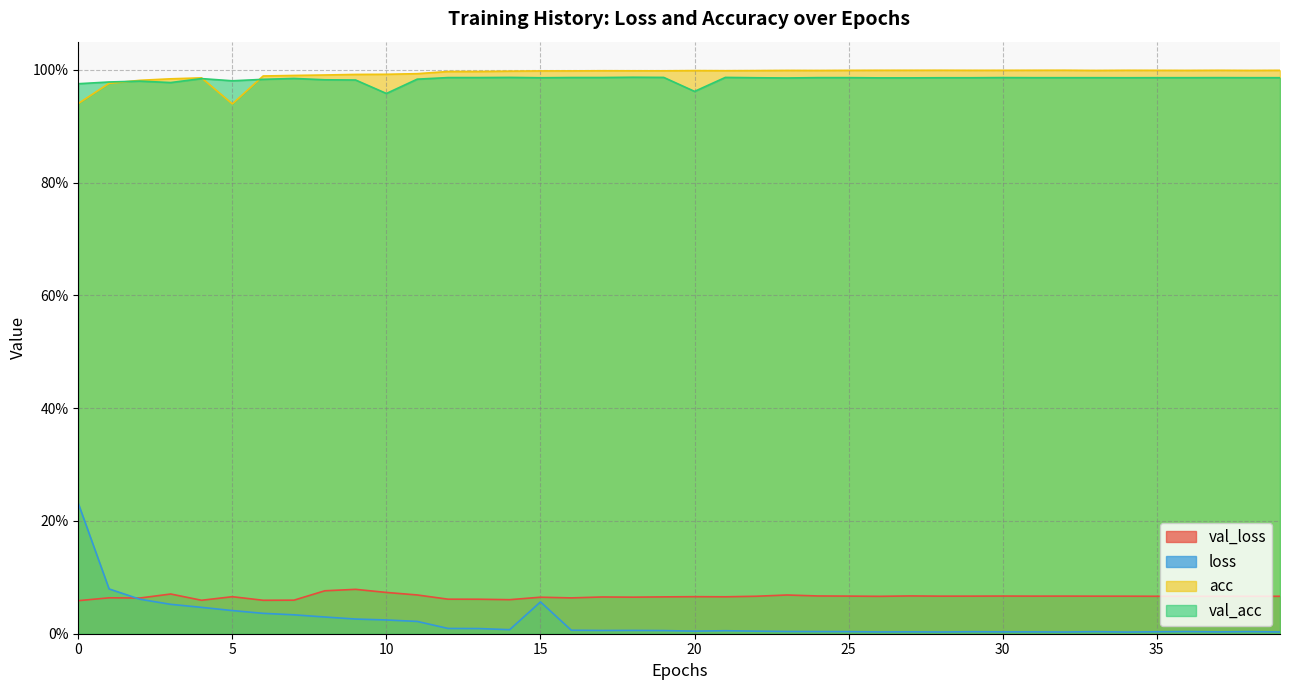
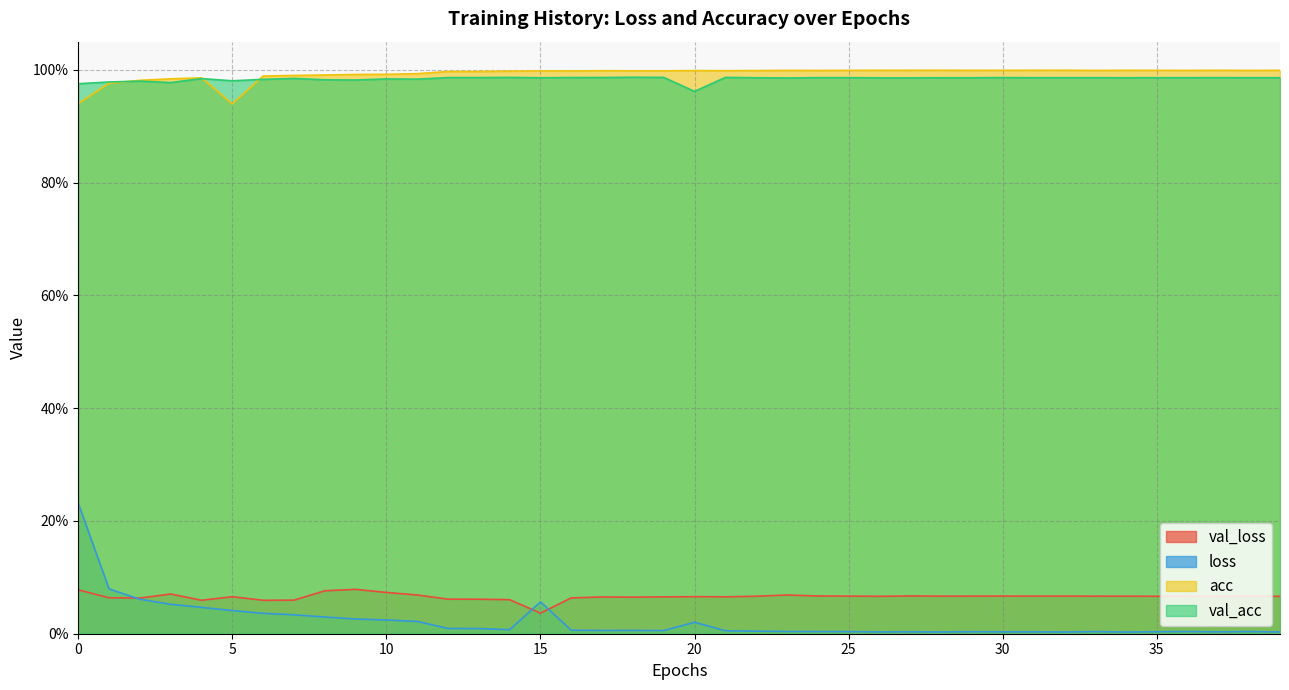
  {
    "val_loss": {
-     "0": "6%",
+     "0": "8%",
      "5": "7%",
      "10": "7%",
-     "15": "6%",
+     "15": "4%",
      "20": "7%",
      "25": "7%",
      "30": "7%",
      "35": "7%"
    },
    "loss": {
      "0": "23%",
      "5": "4%",
      "10": "2%",
      "15": "6%",
-     "20": "0%",
+     "20": "2%",
      "25": "0%",
      "30": "0%",
      "35": "0%"
    },
    "acc": {
      "0": "94%",
      "5": "94%",
      "10": "99%",
      "15": "100%",
      "20": "100%",
      "25": "100%",
      "30": "100%",
      "35": "100%"
    },
    "val_acc": {
      "0": "98%",
      "5": "98%",
-     "10": "96%",
+     "10": "98%",
      "15": "99%",
      "20": "96%",
      "25": "99%",
      "30": "99%",
      "35": "99%"
    }
  }
